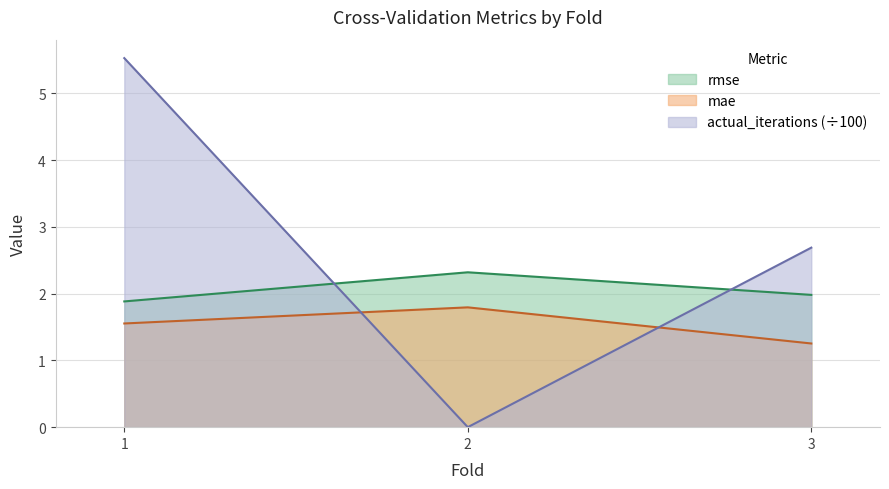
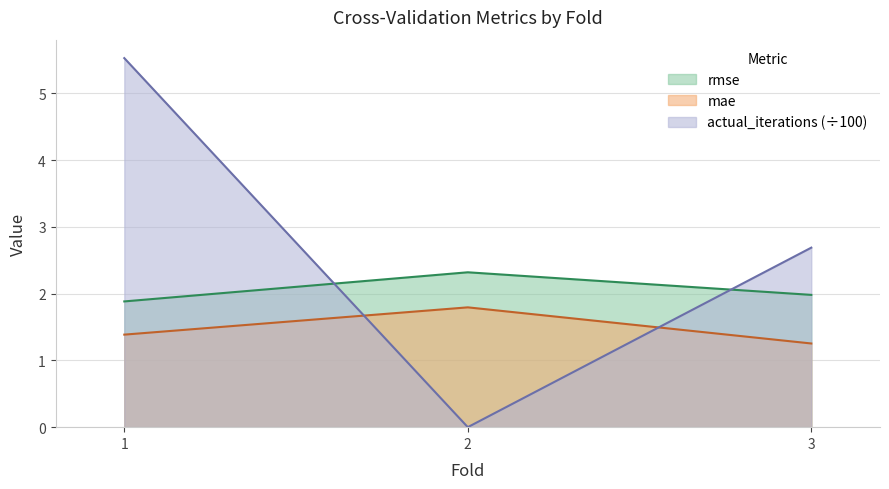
  {
    "mae": {
-     "1": 1.6,
+     "1": 1.4,
      "2": 1.8,
      "3": 1.3
    }
  }
